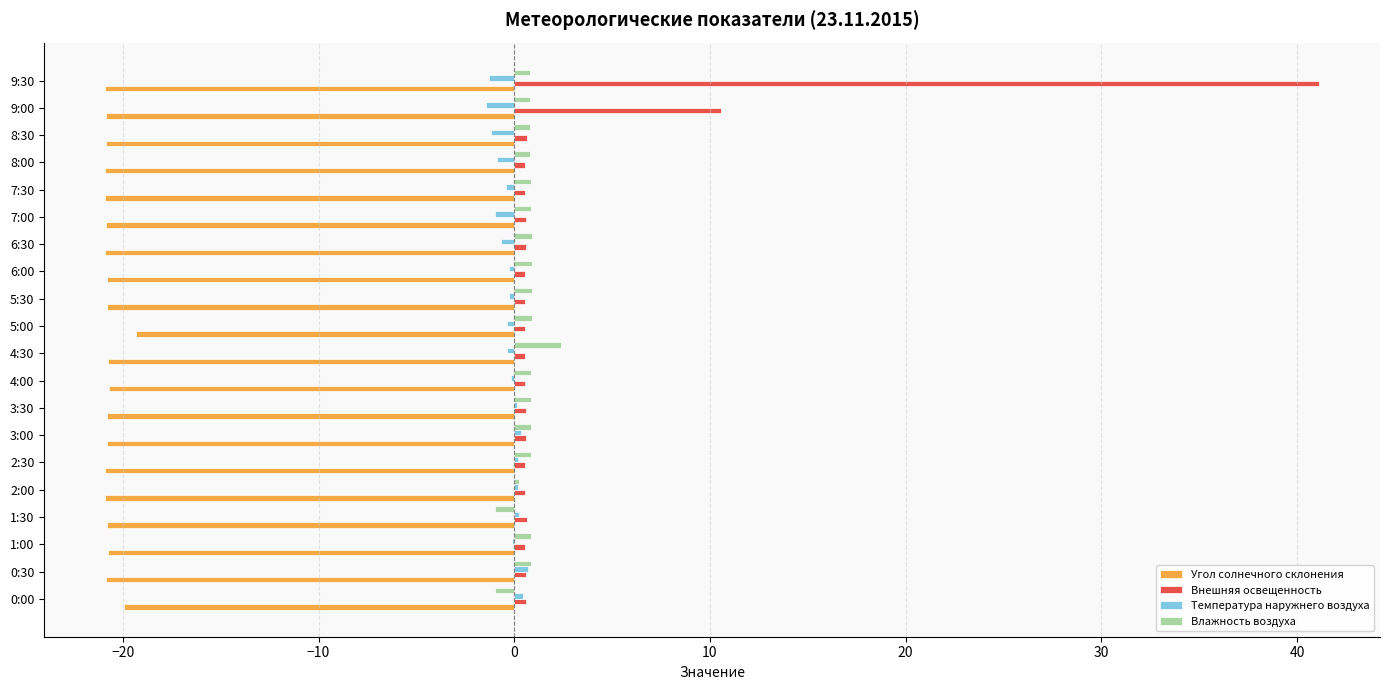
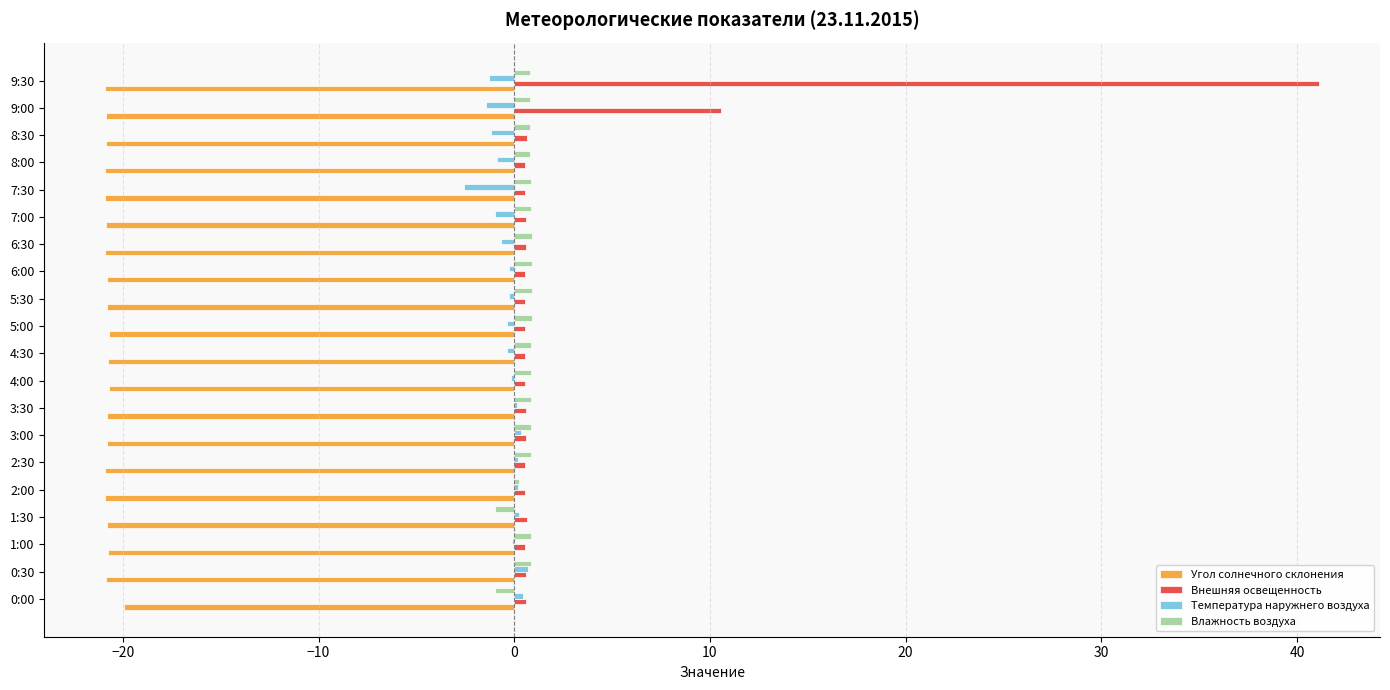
  {
    "Угол солнечного склонения": {
      "9:30": -20.9,
      "9:00": -20.9,
      "8:30": -20.9,
      "8:00": -20.9,
      "7:30": -20.9,
      "7:00": -20.9,
      "6:30": -20.9,
      "6:00": -20.8,
      "5:30": -20.8,
-     "5:00": -19.4,
+     "5:00": -20.7,
      "4:30": -20.8,
      "4:00": -20.7,
      "3:30": -20.8,
      "3:00": -20.8,
      "2:30": -20.9,
      "2:00": -20.9,
      "1:30": -20.8,
      "1:00": -20.7,
      "0:30": -20.9,
      "0:00": -20.0
    },
    "Внешняя освещенность": {
      "9:30": 41.1,
      "9:00": 10.6,
      "8:30": 0.6,
      "8:00": 0.5,
      "7:30": 0.5,
      "7:00": 0.6,
      "6:30": 0.6,
      "6:00": 0.6,
      "5:30": 0.5,
      "5:00": 0.6,
      "4:30": 0.5,
      "4:00": 0.6,
      "3:30": 0.6,
      "3:00": 0.6,
      "2:30": 0.5,
      "2:00": 0.6,
      "1:30": 0.6,
      "1:00": 0.6,
      "0:30": 0.6,
      "0:00": 0.6
    },
    "Температура наружнего воздуха": {
      "9:30": -1.3,
      "9:00": -1.4,
      "8:30": -1.2,
      "8:00": -0.9,
-     "7:30": -0.4,
+     "7:30": -2.6,
      "7:00": -1.0,
      "6:30": -0.7,
      "6:00": -0.3,
      "5:30": -0.3,
      "5:00": -0.4,
      "4:30": -0.4,
      "4:00": -0.2,
      "3:30": 0.1,
      "3:00": 0.3,
      "2:30": 0.2,
      "2:00": 0.2,
      "1:30": 0.3,
      "0:30": 0.7,
      "0:00": 0.5
    },
    "Влажность воздуха": {
      "9:30": 0.8,
      "9:00": 0.8,
      "8:30": 0.8,
      "8:00": 0.8,
      "7:30": 0.9,
      "7:00": 0.9,
      "6:30": 0.9,
      "6:00": 0.9,
      "5:30": 0.9,
      "5:00": 0.9,
-     "4:30": 2.4,
+     "4:30": 0.9,
      "4:00": 0.9,
      "3:30": 0.9,
      "3:00": 0.9,
      "2:30": 0.9,
      "2:00": 0.2,
      "1:30": -1.0,
      "1:00": 0.9,
      "0:30": 0.9,
      "0:00": -1.0
    }
  }
